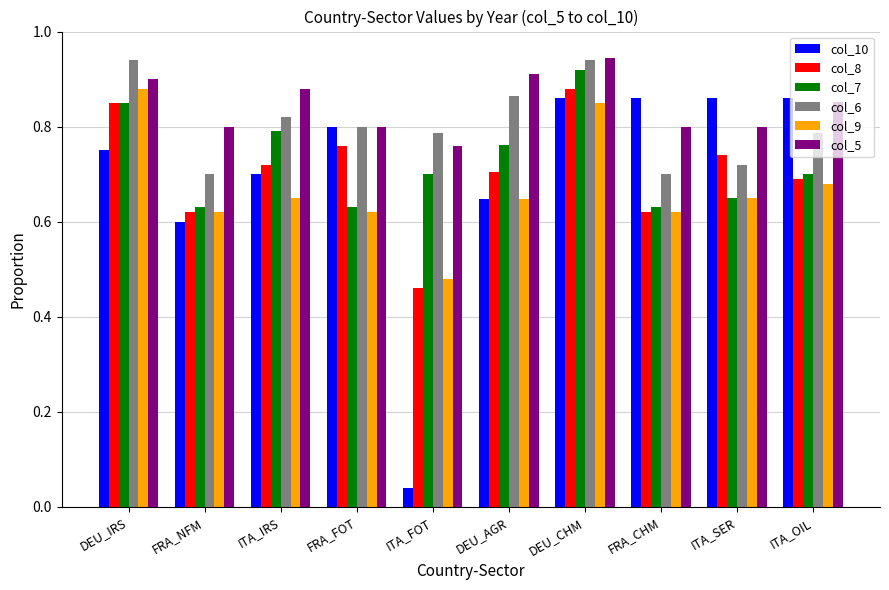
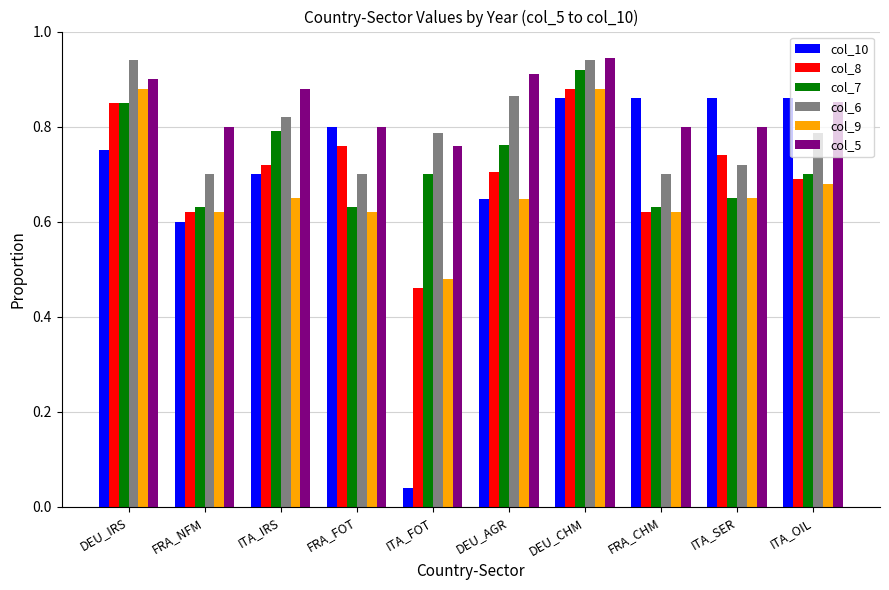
  {
    "col_10": {
      "DEU_IRS": 0.75,
      "FRA_NFM": 0.60,
      "ITA_IRS": 0.70,
      "FRA_FOT": 0.80,
      "ITA_FOT": 0.04,
      "DEU_AGR": 0.65,
      "DEU_CHM": 0.86,
      "FRA_CHM": 0.86,
      "ITA_SER": 0.86,
      "ITA_OIL": 0.86
    },
    "col_8": {
      "DEU_IRS": 0.85,
      "FRA_NFM": 0.62,
      "ITA_IRS": 0.72,
      "FRA_FOT": 0.76,
      "ITA_FOT": 0.46,
      "DEU_AGR": 0.71,
      "DEU_CHM": 0.88,
      "FRA_CHM": 0.62,
      "ITA_SER": 0.74,
      "ITA_OIL": 0.69
    },
    "col_7": {
      "DEU_IRS": 0.85,
      "FRA_NFM": 0.63,
      "ITA_IRS": 0.79,
      "FRA_FOT": 0.63,
      "ITA_FOT": 0.70,
      "DEU_AGR": 0.76,
      "DEU_CHM": 0.92,
      "FRA_CHM": 0.63,
      "ITA_SER": 0.65,
      "ITA_OIL": 0.70
    },
    "col_6": {
      "DEU_IRS": 0.94,
      "FRA_NFM": 0.7,
      "ITA_IRS": 0.82,
-     "FRA_FOT": 0.8,
+     "FRA_FOT": 0.7,
      "ITA_FOT": 0.79,
      "DEU_AGR": 0.86,
      "DEU_CHM": 0.94,
      "FRA_CHM": 0.7,
      "ITA_SER": 0.72
    },
    "col_9": {
      "DEU_IRS": 0.88,
      "FRA_NFM": 0.62,
      "ITA_IRS": 0.65,
      "FRA_FOT": 0.62,
      "ITA_FOT": 0.48,
      "DEU_AGR": 0.65,
-     "DEU_CHM": 0.85,
+     "DEU_CHM": 0.88,
      "FRA_CHM": 0.62,
      "ITA_SER": 0.65,
      "ITA_OIL": 0.68
    },
    "col_5": {
      "DEU_IRS": 0.90,
      "FRA_NFM": 0.80,
      "ITA_IRS": 0.88,
      "FRA_FOT": 0.80,
      "ITA_FOT": 0.76,
      "DEU_AGR": 0.91,
      "DEU_CHM": 0.95,
      "FRA_CHM": 0.80,
      "ITA_SER": 0.80
    }
  }
